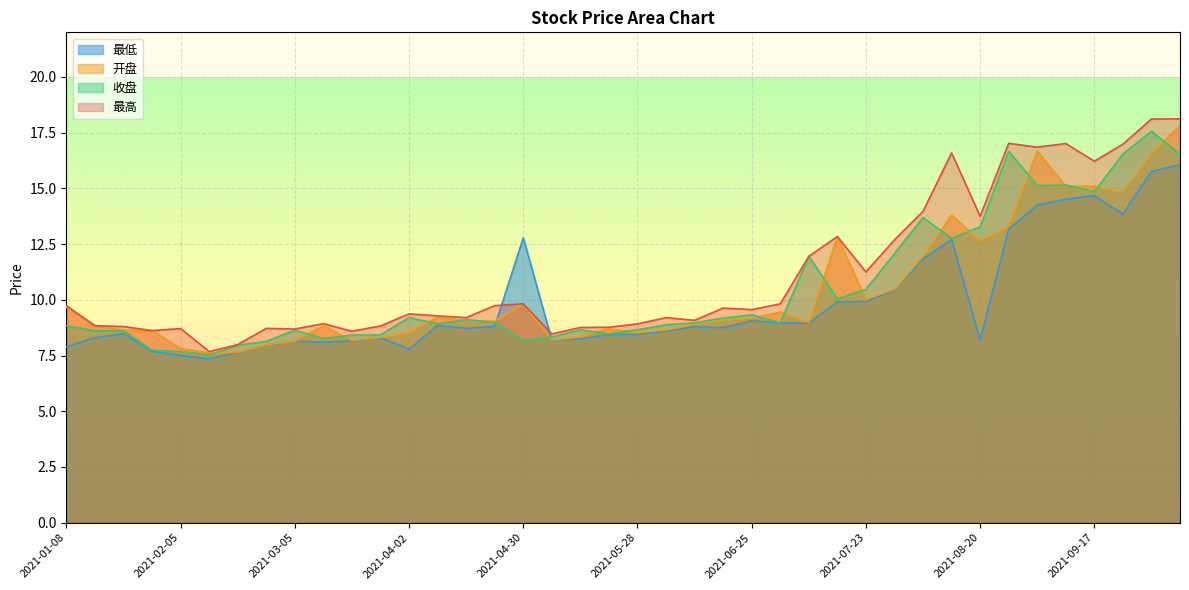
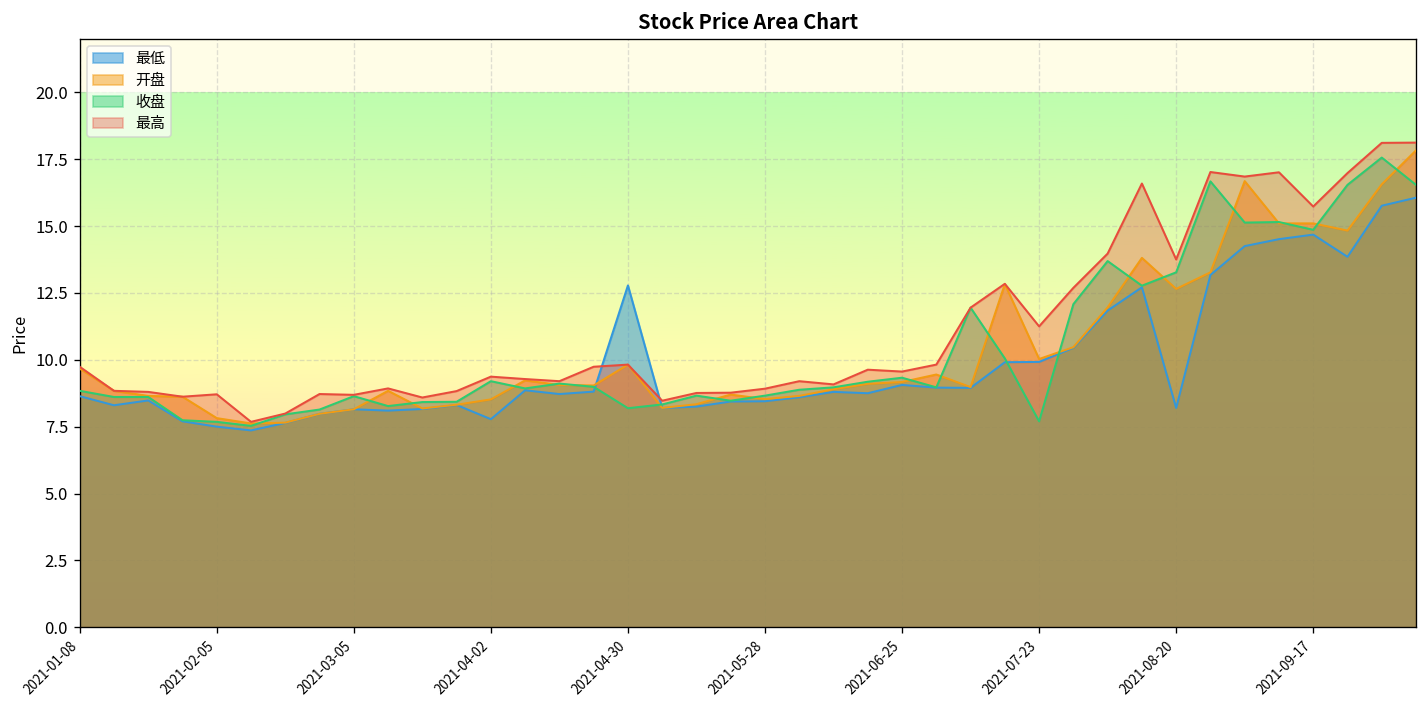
  {
    "最低": {
-     "2021-01-08": 7.9,
+     "2021-01-08": 8.6,
      "2021-02-05": 7.5,
      "2021-04-02": 7.8,
      "2021-04-30": 12.8,
      "2021-08-20": 8.2,
      "2021-09-17": 14.7
    },
    "开盘": {
      "2021-02-05": 7.8,
      "2021-04-02": 8.5,
      "2021-08-20": 12.7,
      "2021-09-17": 15.1
    },
    "收盘": {
      "2021-01-08": 8.8,
      "2021-02-05": 7.7,
      "2021-04-02": 9.2,
      "2021-04-30": 8.2,
      "2021-05-28": 8.7,
      "2021-06-25": 9.3,
-     "2021-07-23": 10.5,
+     "2021-07-23": 7.7,
      "2021-08-20": 13.3,
      "2021-09-17": 14.9
    },
    "最高": {
      "2021-02-05": 8.7,
      "2021-04-02": 9.4,
      "2021-05-28": 8.9,
      "2021-06-25": 9.6,
      "2021-07-23": 11.3,
      "2021-08-20": 13.8,
-     "2021-09-17": 16.2
+     "2021-09-17": 15.7
    }
  }
